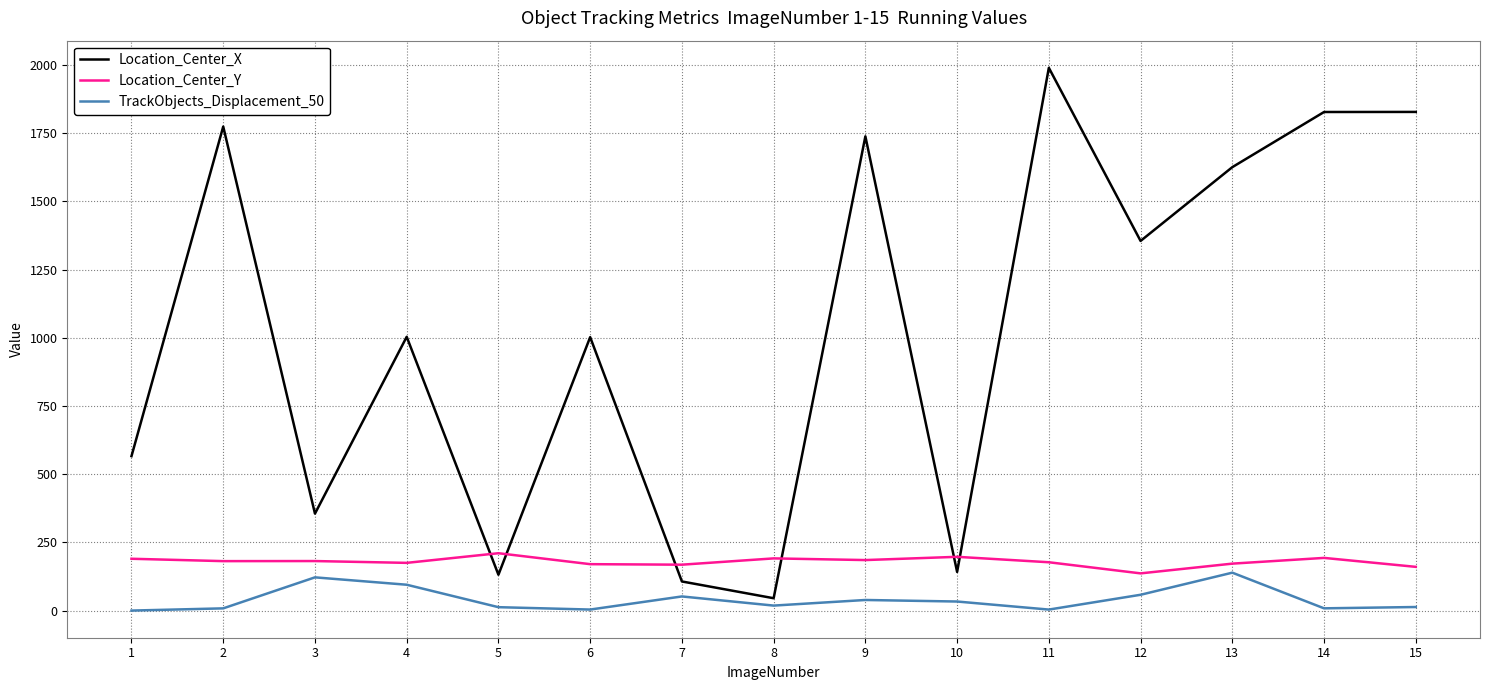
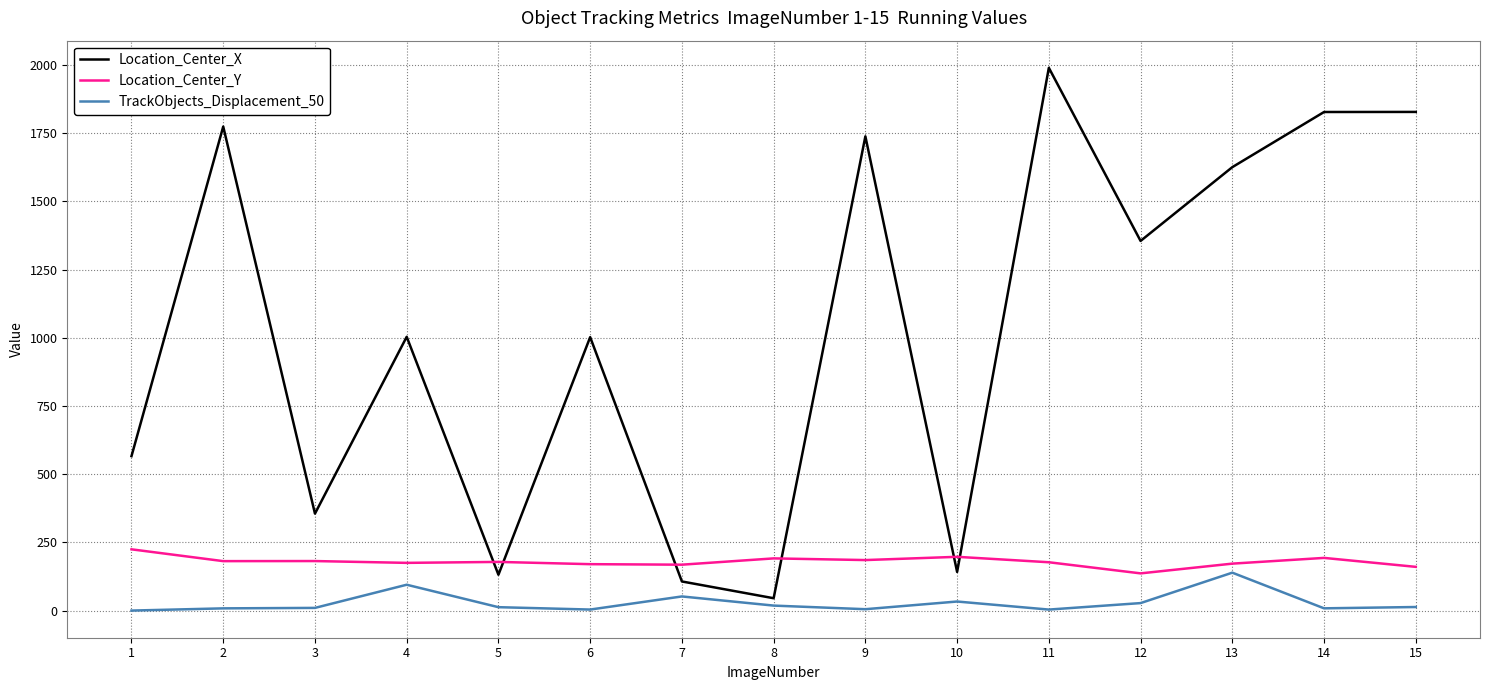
  {
    "Location_Center_X": {
      "1": 570,
      "2": 1770,
      "3": 360,
      "4": 1000,
      "5": 130,
      "6": 1000,
      "7": 110,
      "8": 50,
      "9": 1740,
      "10": 140,
      "11": 1990,
      "12": 1350,
      "13": 1630,
      "14": 1830,
      "15": 1830
    },
    "Location_Center_Y": {
-     "1": 190,
+     "1": 220,
      "2": 180,
      "3": 180,
      "4": 170,
-     "5": 210,
+     "5": 180,
      "6": 170,
      "7": 170,
      "8": 190,
      "9": 190,
      "10": 200,
      "11": 180,
      "12": 140,
      "13": 170,
      "14": 190,
      "15": 160
    },
    "TrackObjects_Displacement_50": {
      "1": 0,
      "2": 10,
-     "3": 120,
+     "3": 10,
      "4": 90,
      "5": 10,
      "6": 0,
      "7": 50,
      "8": 20,
-     "9": 40,
+     "9": 10,
      "10": 30,
      "11": 0,
-     "12": 60,
+     "12": 30,
      "13": 140,
      "14": 10,
      "15": 10
    }
  }
